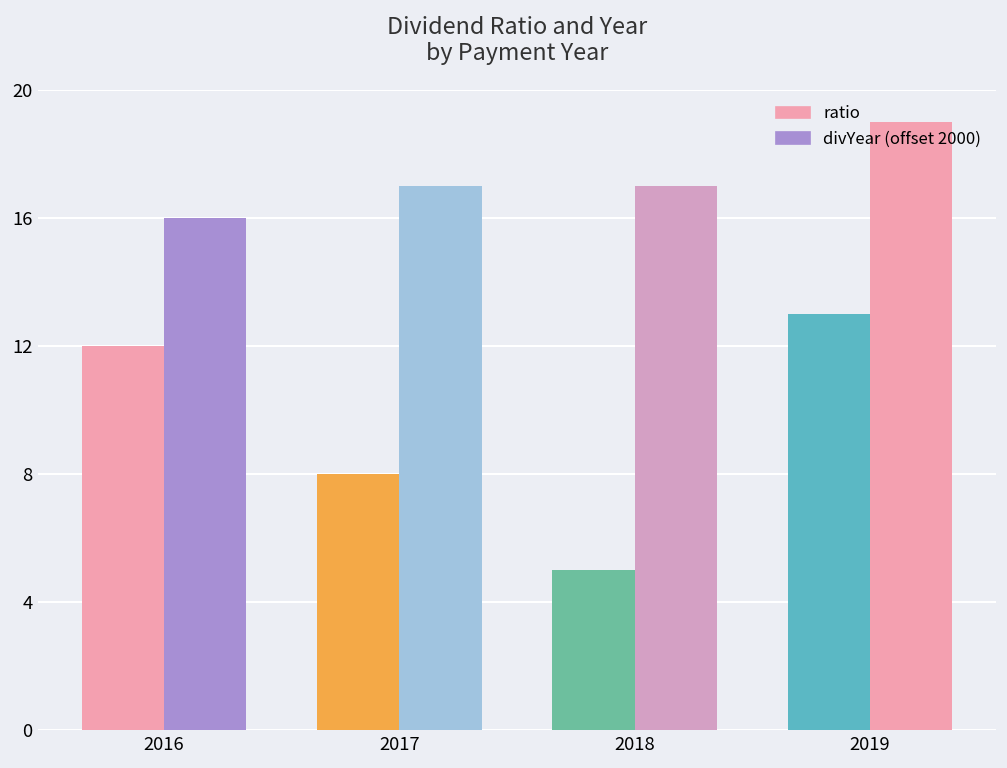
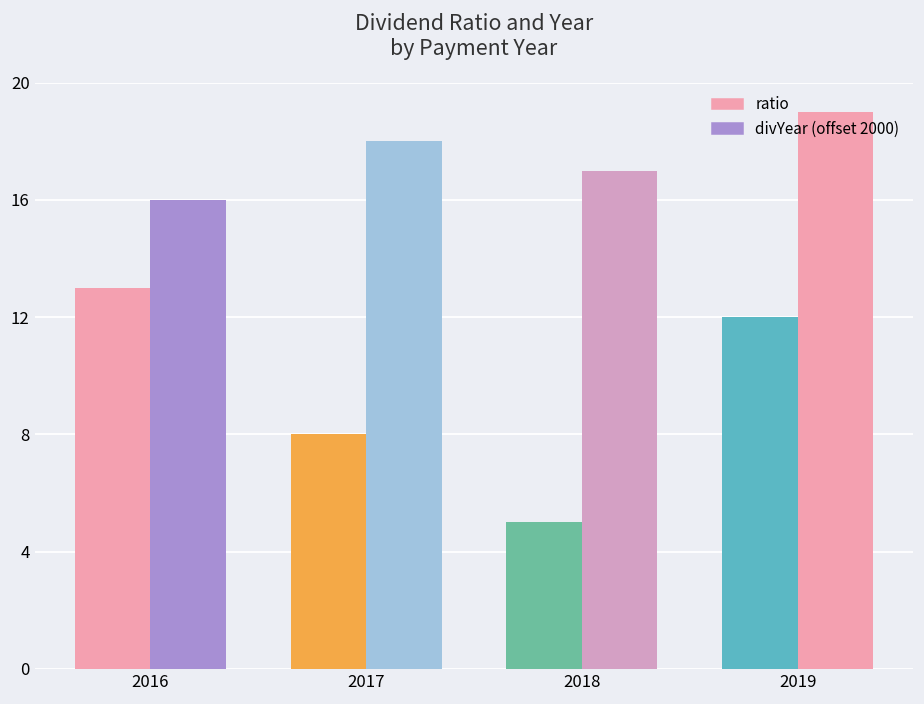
  {
    "ratio": {
-     "2016": 12,
+     "2016": 13,
      "2017": 8,
      "2018": 5,
-     "2019": 13
+     "2019": 12
    },
    "divYear (offset 2000)": {
      "2016": 16.0,
-     "2017": 17.0,
+     "2017": 18.0,
      "2018": 17.0,
      "2019": 19.0
    }
  }
